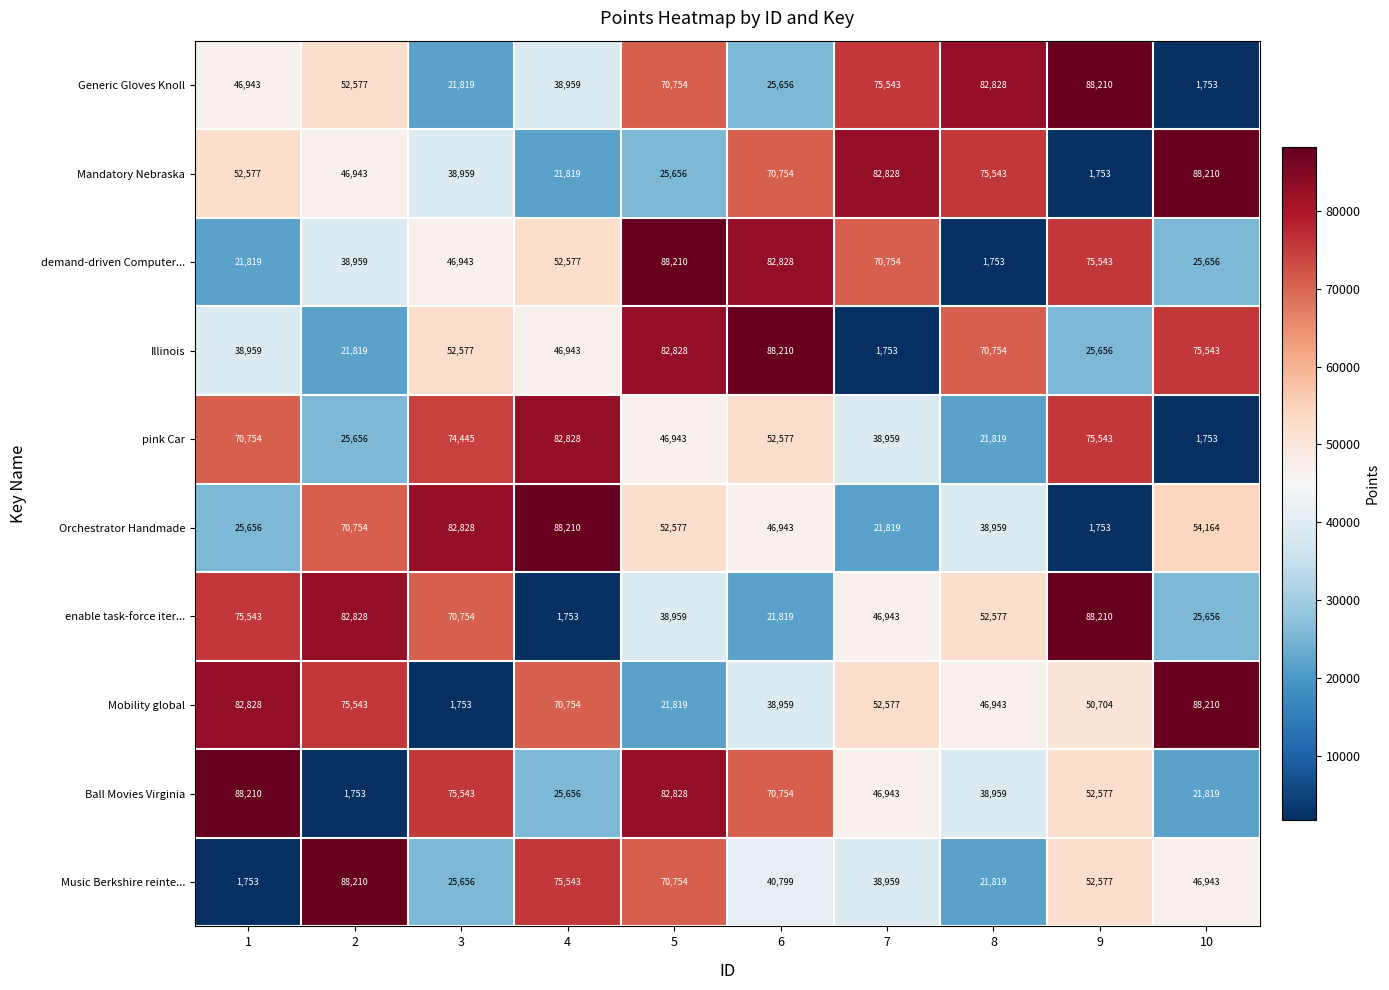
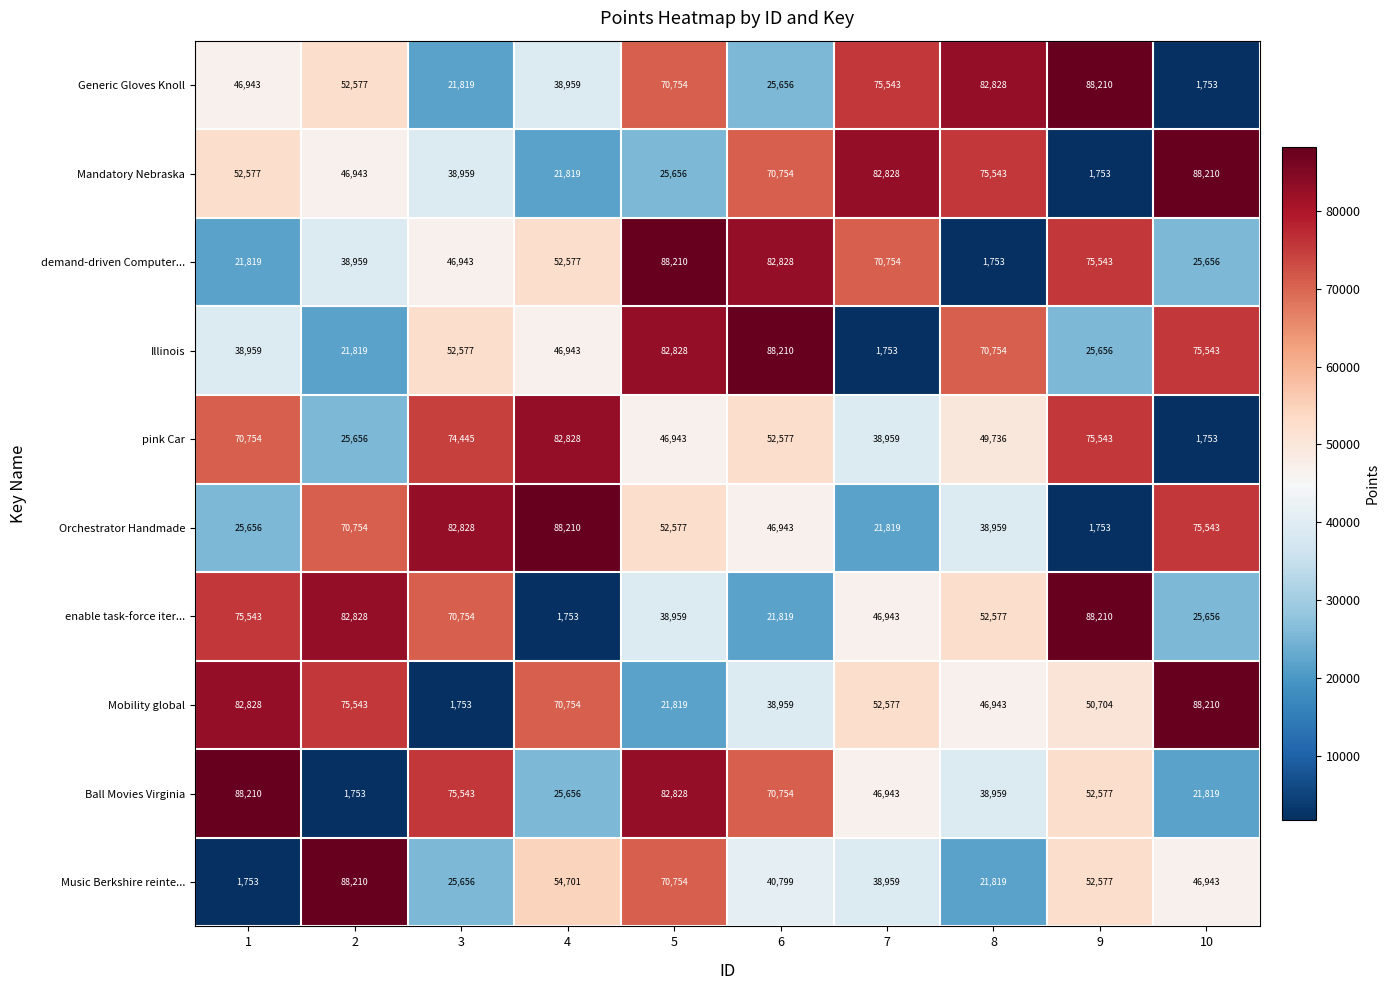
  {
    "Generic Gloves Knoll": {
      "1": "46,943",
      "2": "52,577",
      "3": "21,819",
      "4": "38,959",
      "5": "70,754",
      "6": "25,656",
      "7": "75,543",
      "8": "82,828",
      "9": "88,210",
      "10": "1,753"
    },
    "Mandatory Nebraska": {
      "1": "52,577",
      "2": "46,943",
      "3": "38,959",
      "4": "21,819",
      "5": "25,656",
      "6": "70,754",
      "7": "82,828",
      "8": "75,543",
      "9": "1,753",
      "10": "88,210"
    },
    "demand-driven Computer...": {
      "1": "21,819",
      "2": "38,959",
      "3": "46,943",
      "4": "52,577",
      "5": "88,210",
      "6": "82,828",
      "7": "70,754",
      "8": "1,753",
      "9": "75,543",
      "10": "25,656"
    },
    "Illinois": {
      "1": "38,959",
      "2": "21,819",
      "3": "52,577",
      "4": "46,943",
      "5": "82,828",
      "6": "88,210",
      "7": "1,753",
      "8": "70,754",
      "9": "25,656",
      "10": "75,543"
    },
    "pink Car": {
      "1": "70,754",
      "2": "25,656",
      "3": "74,445",
      "4": "82,828",
      "5": "46,943",
      "6": "52,577",
      "7": "38,959",
-     "8": "21,819",
+     "8": "49,736",
      "9": "75,543",
      "10": "1,753"
    },
    "Orchestrator Handmade": {
      "1": "25,656",
      "2": "70,754",
      "3": "82,828",
      "4": "88,210",
      "5": "52,577",
      "6": "46,943",
      "7": "21,819",
      "8": "38,959",
      "9": "1,753",
-     "10": "54,164"
+     "10": "75,543"
    },
    "enable task-force iter...": {
      "1": "75,543",
      "2": "82,828",
      "3": "70,754",
      "4": "1,753",
      "5": "38,959",
      "6": "21,819",
      "7": "46,943",
      "8": "52,577",
      "9": "88,210",
      "10": "25,656"
    },
    "Mobility global": {
      "1": "82,828",
      "2": "75,543",
      "3": "1,753",
      "4": "70,754",
      "5": "21,819",
      "6": "38,959",
      "7": "52,577",
      "8": "46,943",
      "9": "50,704",
      "10": "88,210"
    },
    "Ball Movies Virginia": {
      "1": "88,210",
      "2": "1,753",
      "3": "75,543",
      "4": "25,656",
      "5": "82,828",
      "6": "70,754",
      "7": "46,943",
      "8": "38,959",
      "9": "52,577",
      "10": "21,819"
    },
    "Music Berkshire reinte...": {
      "1": "1,753",
      "2": "88,210",
      "3": "25,656",
-     "4": "75,543",
+     "4": "54,701",
      "5": "70,754",
      "6": "40,799",
      "7": "38,959",
      "8": "21,819",
      "9": "52,577",
      "10": "46,943"
    }
  }
